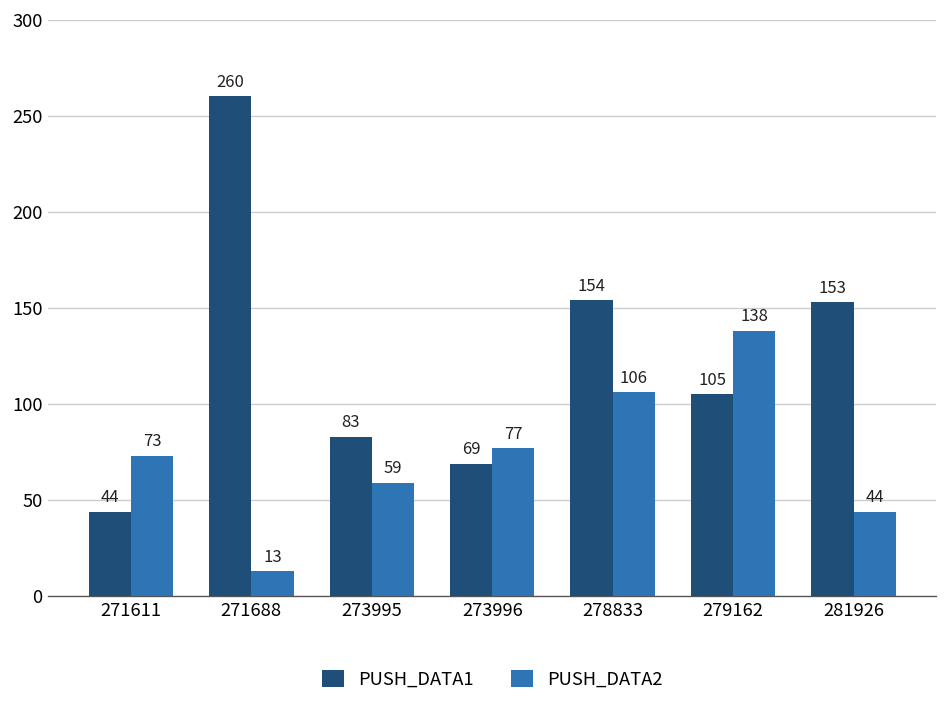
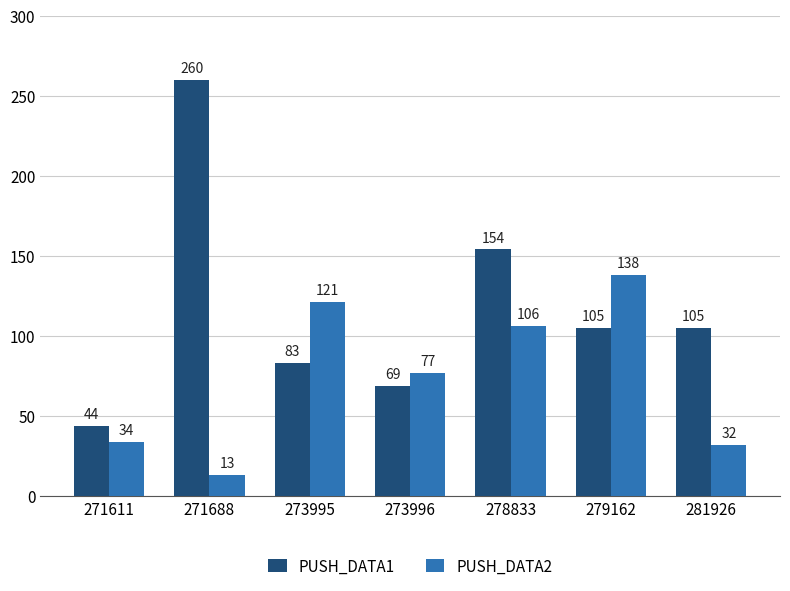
  {
    "PUSH_DATA1": {
      "271611": 44,
      "271688": 260,
      "273995": 83,
      "273996": 69,
      "278833": 154,
      "279162": 105,
-     "281926": 153
+     "281926": 105
    },
    "PUSH_DATA2": {
-     "271611": 73,
+     "271611": 34,
      "271688": 13,
-     "273995": 59,
+     "273995": 121,
      "273996": 77,
      "278833": 106,
      "279162": 138,
-     "281926": 44
+     "281926": 32
    }
  }
